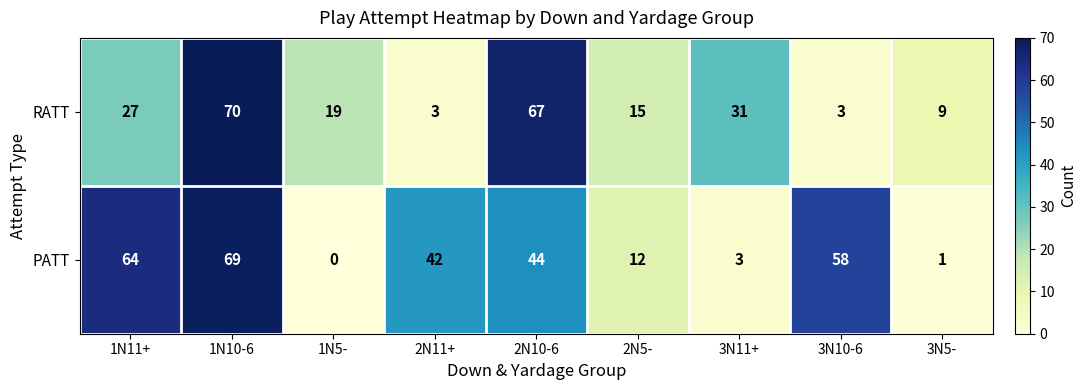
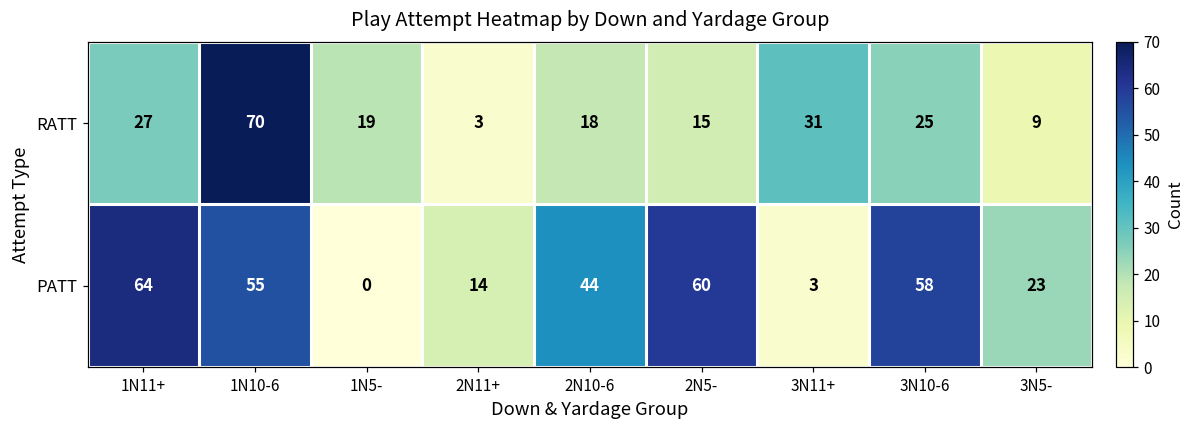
  {
    "RATT": {
      "1N11+": 27,
      "1N10-6": 70,
      "1N5-": 19,
      "2N11+": 3,
-     "2N10-6": 67,
+     "2N10-6": 18,
      "2N5-": 15,
      "3N11+": 31,
-     "3N10-6": 3,
+     "3N10-6": 25,
      "3N5-": 9
    },
    "PATT": {
      "1N11+": 64,
-     "1N10-6": 69,
+     "1N10-6": 55,
      "1N5-": 0,
-     "2N11+": 42,
+     "2N11+": 14,
      "2N10-6": 44,
-     "2N5-": 12,
+     "2N5-": 60,
      "3N11+": 3,
      "3N10-6": 58,
-     "3N5-": 1
+     "3N5-": 23
    }
  }
